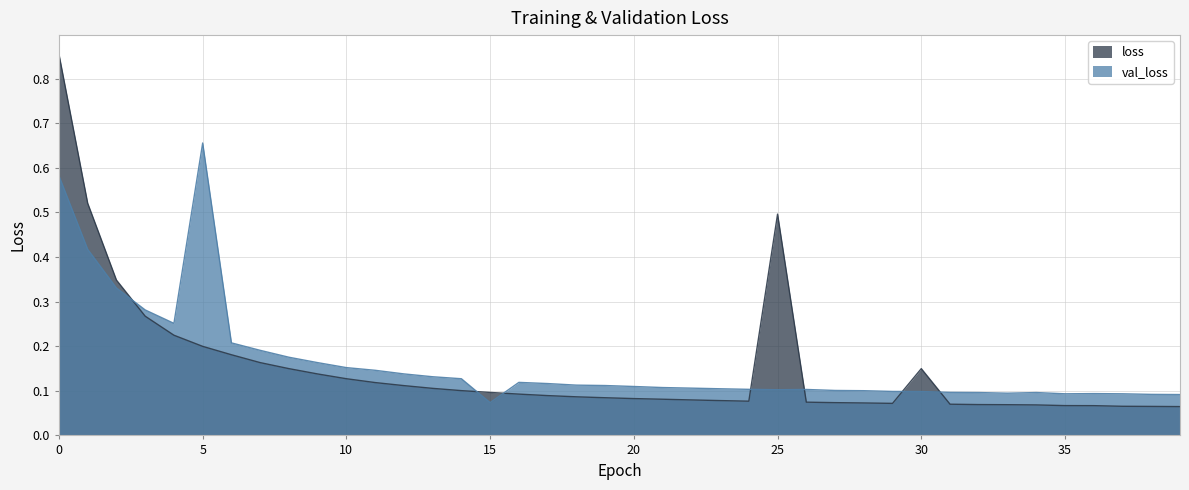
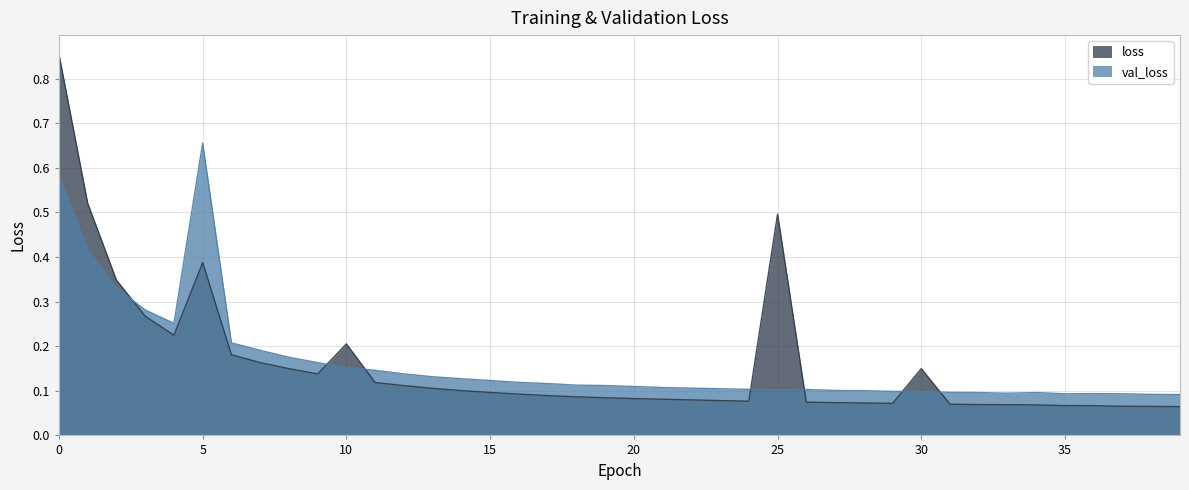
  {
    "loss": {
      "0": 0.85,
-     "5": 0.20,
-     "10": 0.13,
+     "5": 0.39,
+     "10": 0.21,
      "15": 0.10,
      "20": 0.08,
      "25": 0.50,
      "30": 0.15,
      "35": 0.07
    },
    "val_loss": {
      "0": 0.58,
      "5": 0.66,
      "10": 0.15,
-     "15": 0.07,
+     "15": 0.12,
      "20": 0.11,
      "25": 0.10,
      "30": 0.10,
      "35": 0.09
    }
  }
